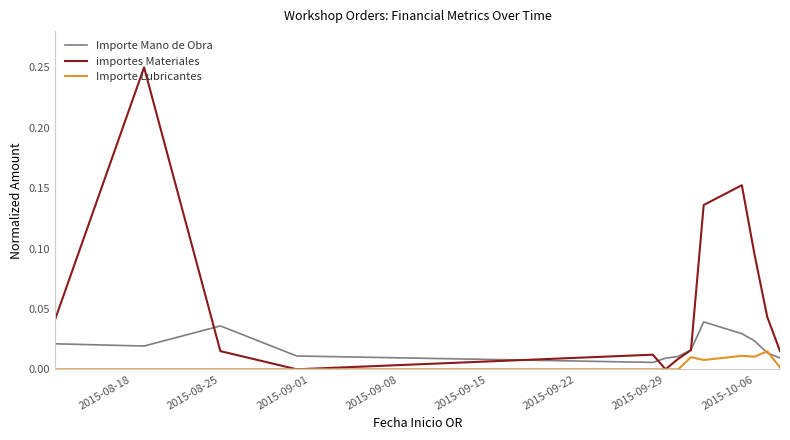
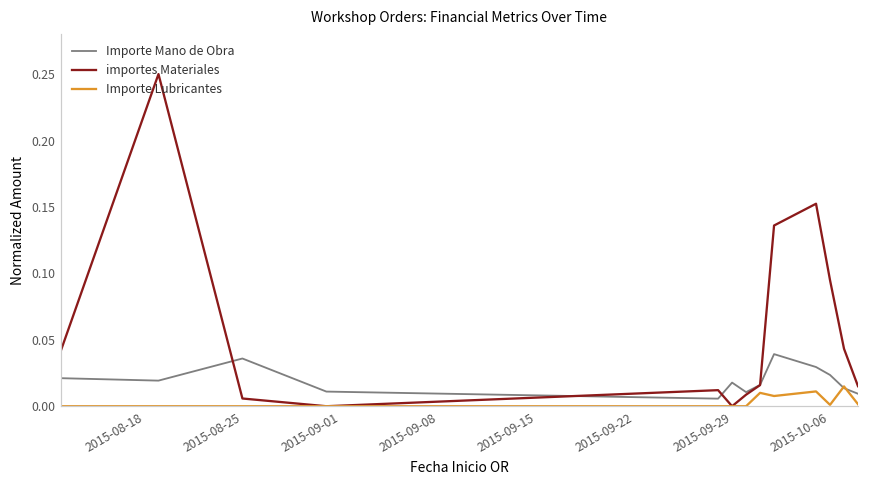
  {
    "Importe Mano de Obra": {
      "2015-08-25": 0.036,
-     "2015-09-29": 0.009,
+     "2015-09-29": 0.018,
      "2015-10-06": 0.024
    },
    "importes Materiales": {
-     "2015-08-25": 0.015,
+     "2015-08-25": 0.006,
      "2015-10-06": 0.095
    },
    "Importe Lubricantes": {
      "2015-08-25": 0.000,
-     "2015-10-06": 0.010
+     "2015-10-06": 0.001
    }
  }
